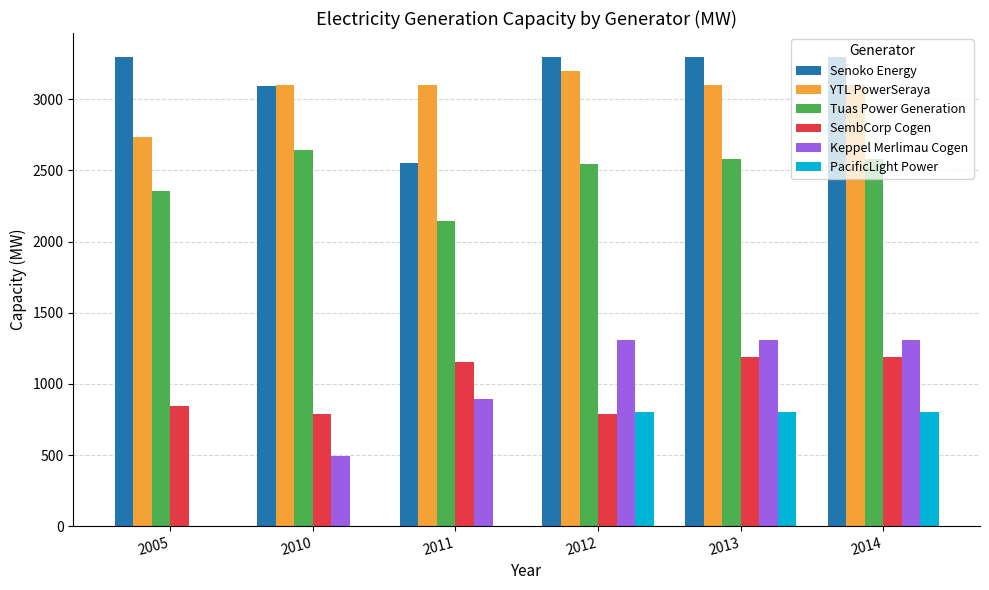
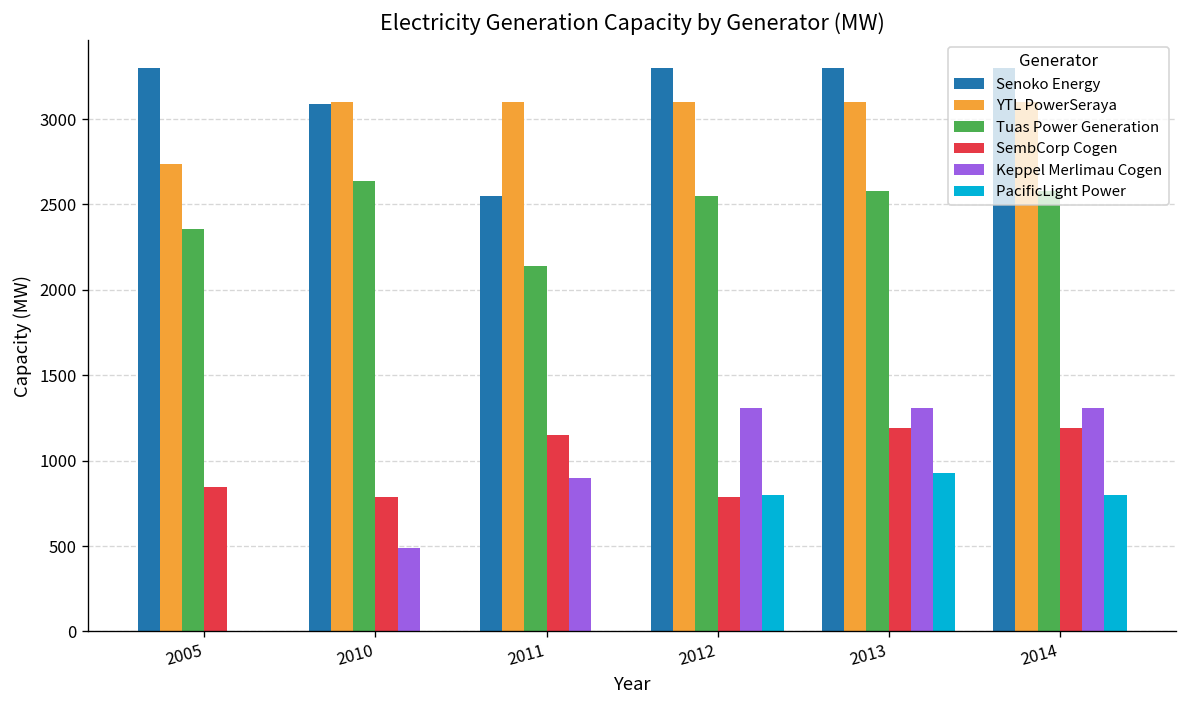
  {
    "Senoko Energy": {
      "2005": 3300,
      "2010": 3090,
      "2011": 2550,
      "2012": 3300,
      "2013": 3300
    },
    "YTL PowerSeraya": {
      "2005": 2740,
      "2010": 3100,
      "2011": 3100,
-     "2012": 3200,
+     "2012": 3100,
      "2013": 3100
    },
    "Tuas Power Generation": {
      "2005": 2360,
      "2010": 2640,
      "2011": 2140,
      "2012": 2550,
      "2013": 2580
    },
    "SembCorp Cogen": {
      "2005": 840,
      "2010": 790,
      "2011": 1150,
      "2012": 790,
      "2013": 1190,
      "2014": 1190
    },
    "Keppel Merlimau Cogen": {
      "2005": 0,
      "2010": 490,
      "2011": 900,
      "2012": 1310,
      "2013": 1310,
      "2014": 1310
    },
    "PacificLight Power": {
      "2005": 0,
      "2010": 0,
      "2011": 0,
      "2012": 800,
-     "2013": 800,
+     "2013": 930,
      "2014": 800
    }
  }
